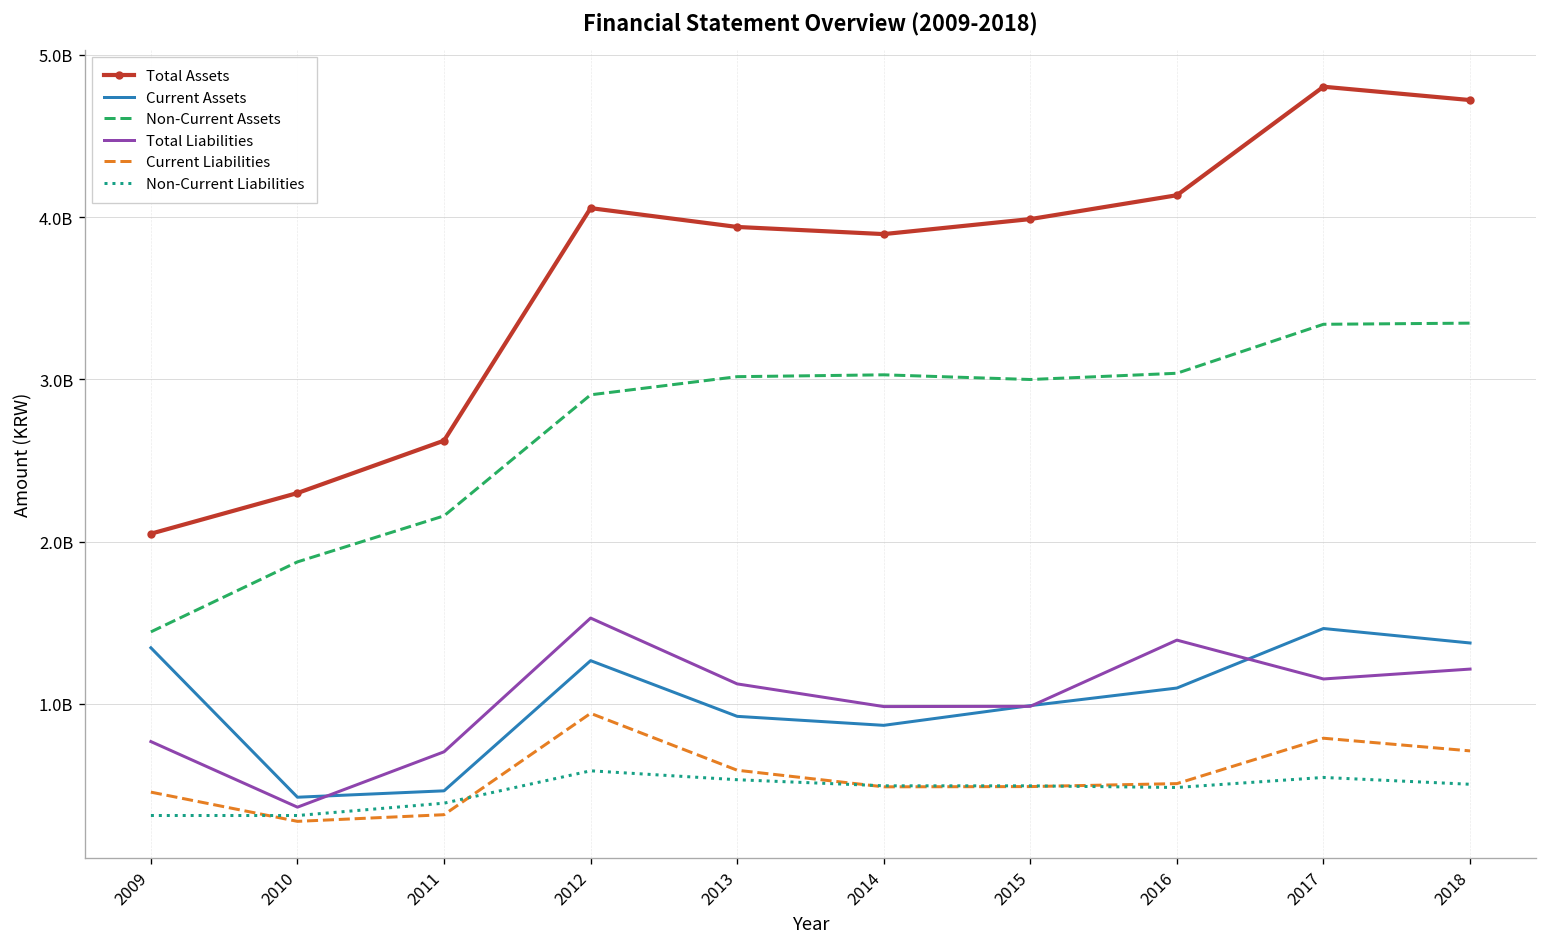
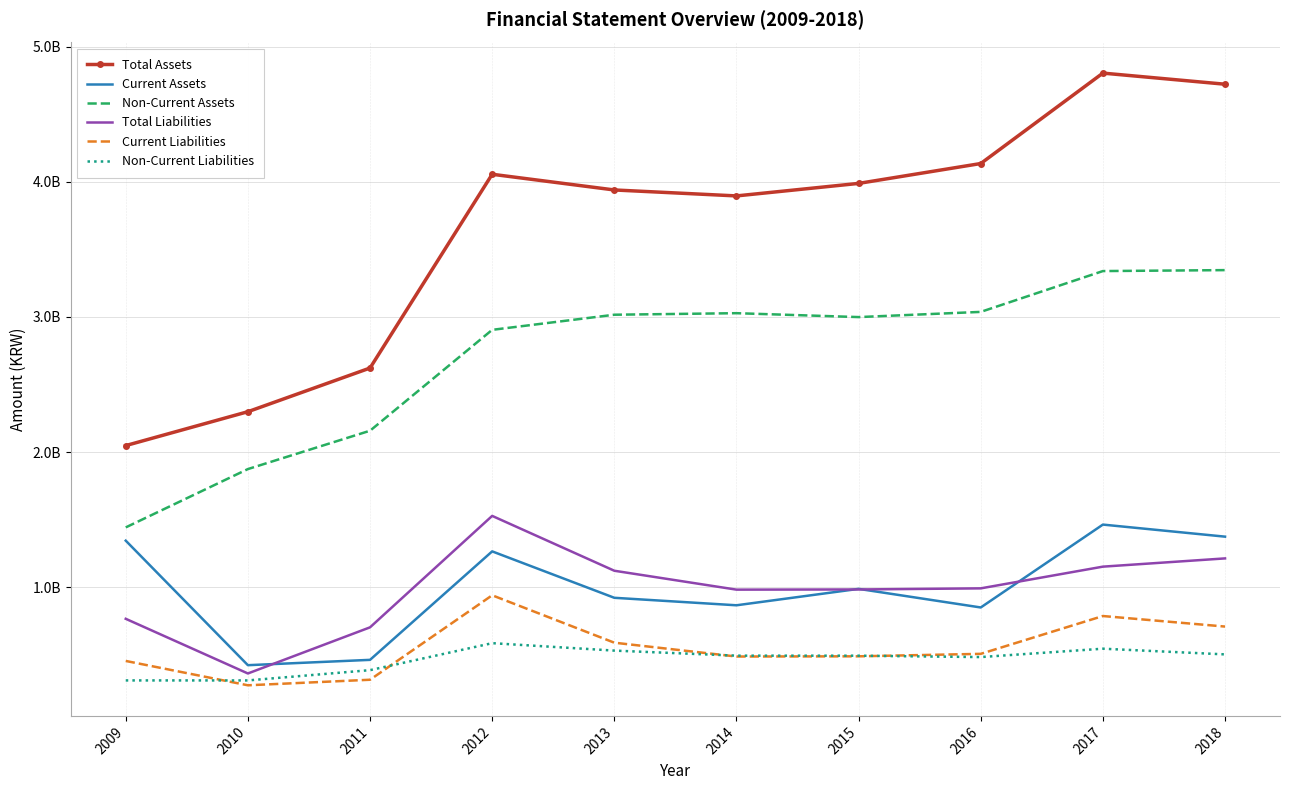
  {
    "Total Assets": {
      "2009": 2050000000,
      "2010": 2300000000,
      "2011": 2620000000,
      "2012": 4060000000,
      "2013": 3940000000,
      "2014": 3900000000,
      "2015": 3990000000,
      "2016": 4130000000,
      "2017": 4800000000,
      "2018": 4720000000
    },
    "Current Assets": {
      "2009": 1350000000,
      "2010": 420000000,
      "2011": 460000000,
      "2012": 1270000000,
      "2013": 920000000,
      "2014": 870000000,
-     "2016": 1100000000,
+     "2016": 850000000,
      "2017": 1460000000,
      "2018": 1380000000
    },
    "Total Liabilities": {
      "2009": 770000000,
      "2010": 360000000,
      "2011": 700000000,
      "2012": 1530000000,
      "2013": 1120000000,
      "2014": 980000000,
-     "2016": 1390000000,
+     "2016": 990000000,
      "2017": 1150000000,
      "2018": 1210000000
    },
    "Current Liabilities": {
      "2009": 460000000,
      "2010": 280000000,
      "2011": 320000000,
      "2012": 940000000,
      "2013": 590000000,
      "2016": 510000000,
      "2017": 790000000,
      "2018": 710000000
    }
  }
